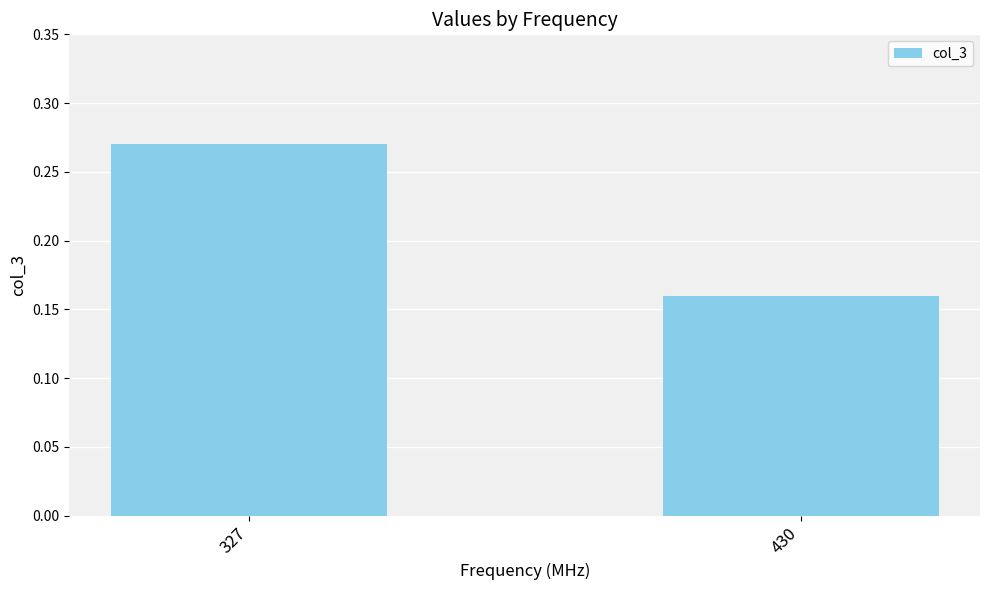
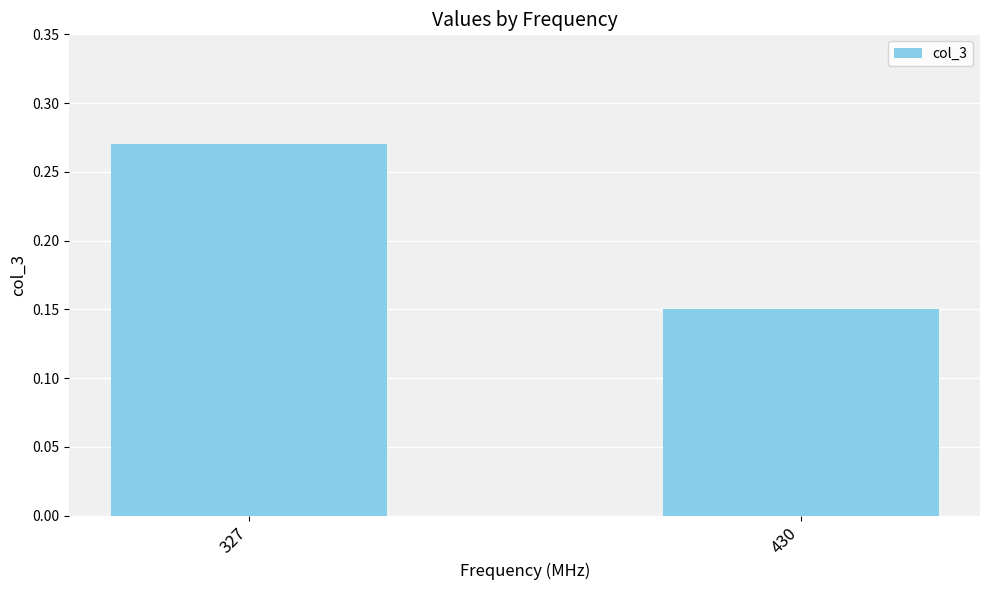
  {
    "327": 0.27,
-   "430": 0.16
+   "430": 0.15
  }
